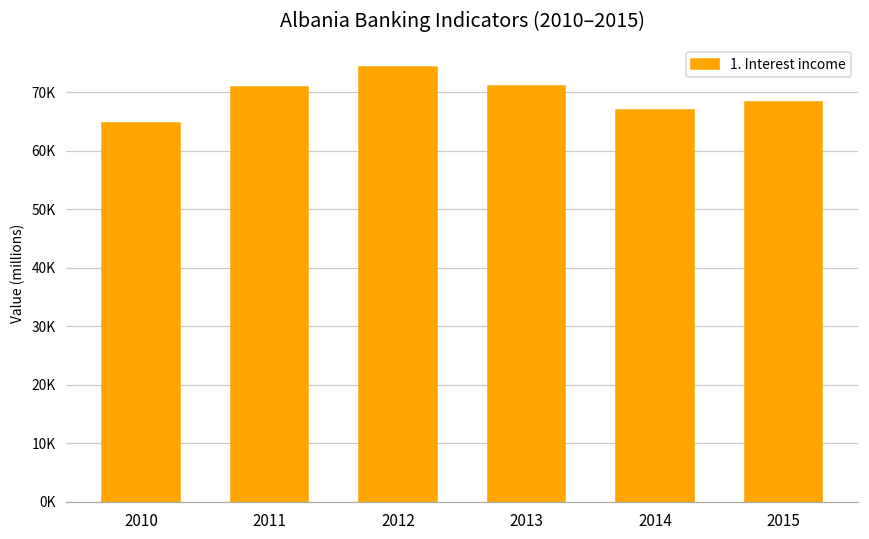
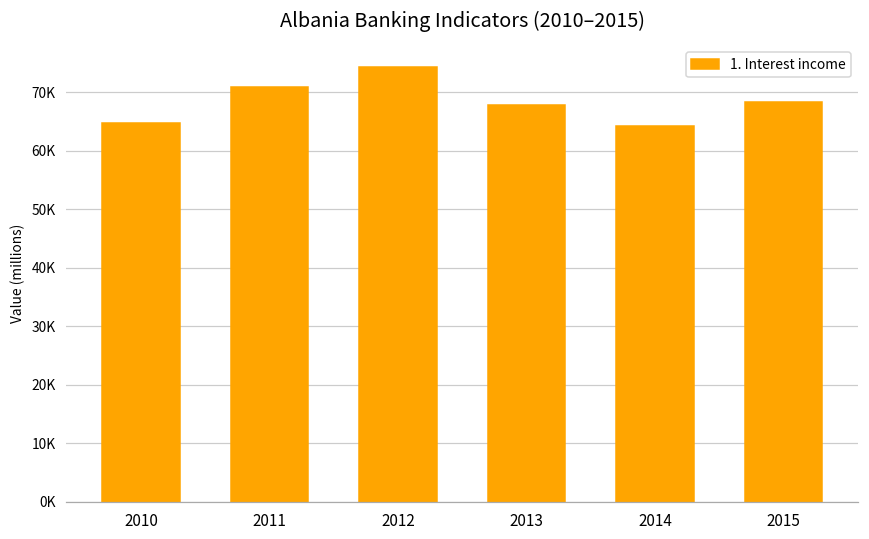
  {
    "2010": 65000,
    "2011": 71000,
    "2012": 74000,
-   "2013": 71000,
-   "2014": 67000,
+   "2013": 68000,
+   "2014": 64000,
    "2015": 68000
  }
